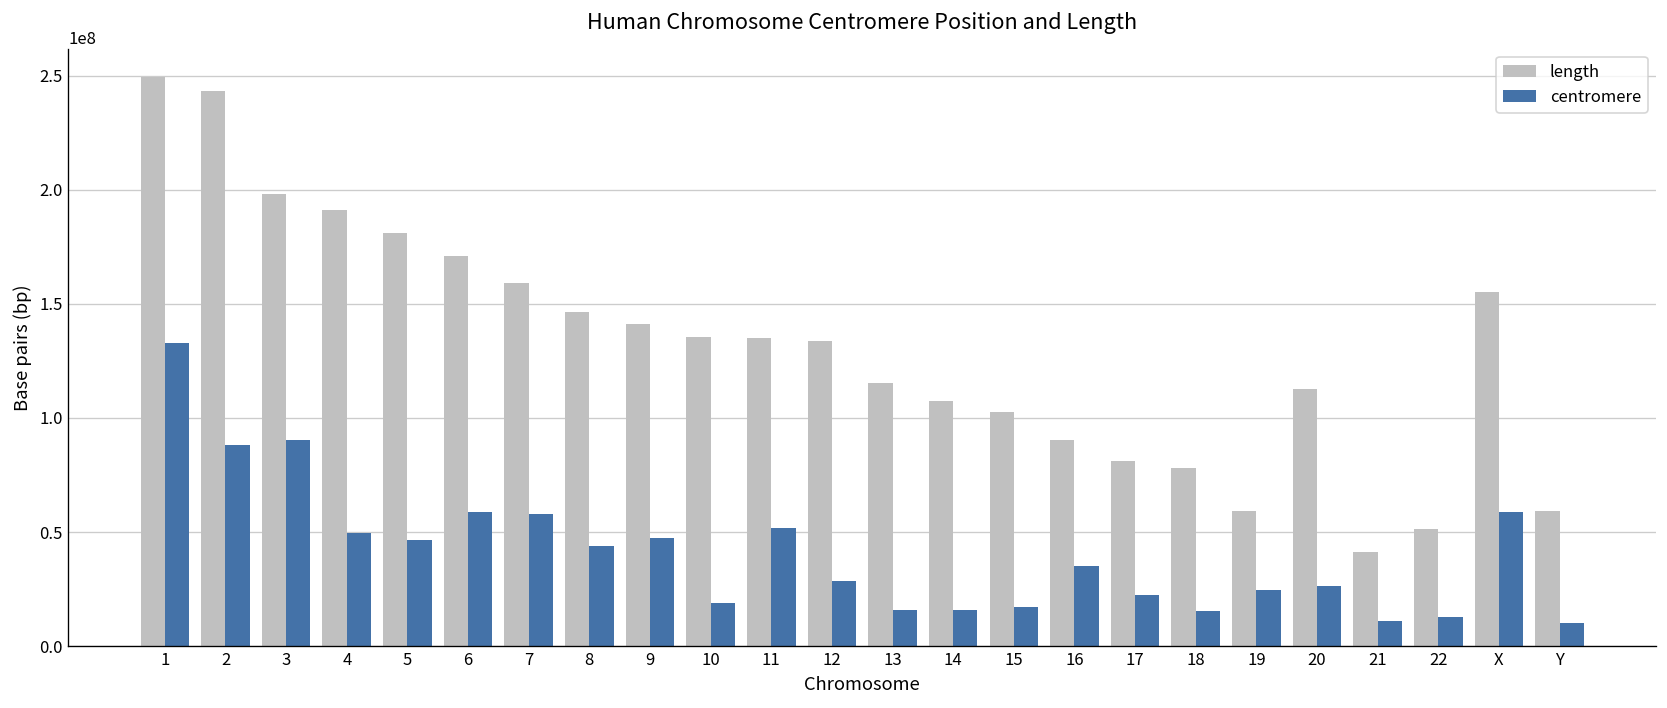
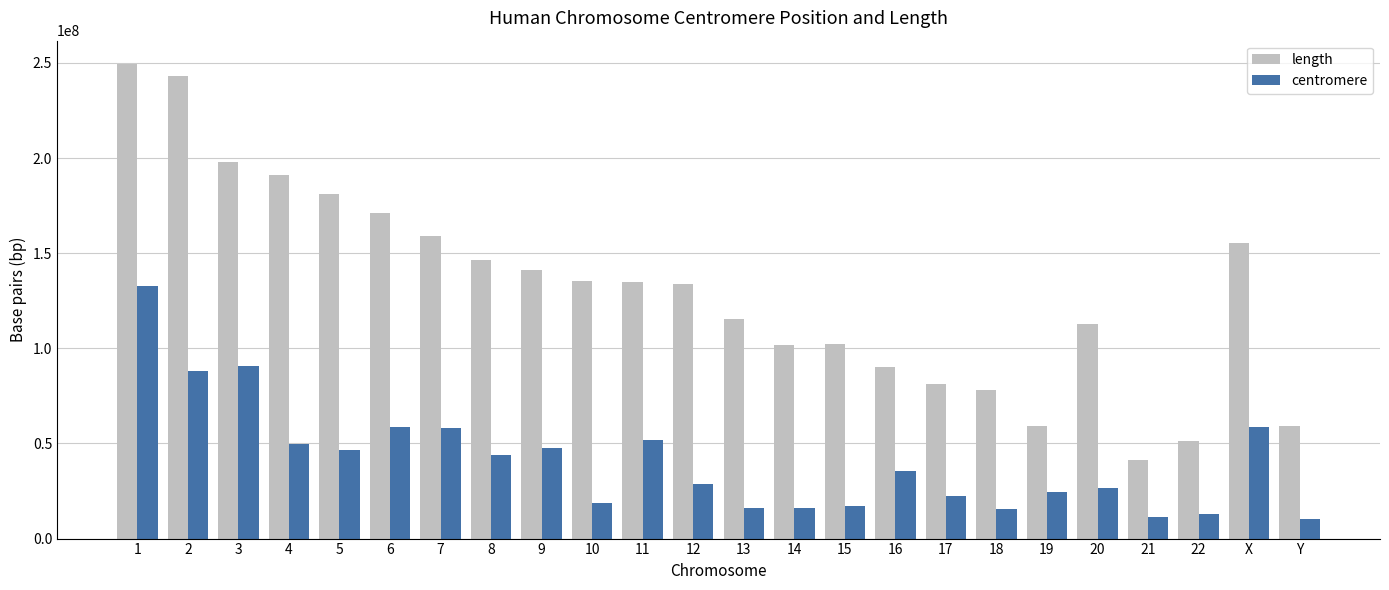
  {
    "length": {
      "1": 249000000,
      "2": 243000000,
      "3": 198000000,
      "4": 191000000,
      "5": 181000000,
      "6": 171000000,
      "7": 159000000,
      "8": 146000000,
      "9": 141000000,
      "10": 136000000,
      "11": 135000000,
      "12": 134000000,
      "13": 115000000,
-     "14": 107000000,
+     "14": 102000000,
      "15": 103000000,
      "16": 90000000,
      "17": 81000000,
      "18": 78000000,
      "19": 59000000,
      "20": 113000000,
      "21": 41000000,
      "22": 51000000,
      "X": 155000000,
      "Y": 59000000
    },
    "centromere": {
      "1": 133000000,
      "2": 88000000,
      "3": 91000000,
      "4": 50000000,
      "5": 46000000,
      "6": 59000000,
      "7": 58000000,
      "8": 44000000,
      "9": 47000000,
      "10": 19000000,
      "11": 52000000,
      "12": 29000000,
      "13": 16000000,
      "14": 16000000,
      "15": 17000000,
      "16": 35000000,
      "17": 22000000,
      "18": 15000000,
      "19": 25000000,
      "20": 26000000,
      "21": 11000000,
      "22": 13000000,
      "X": 59000000,
      "Y": 10000000
    }
  }
